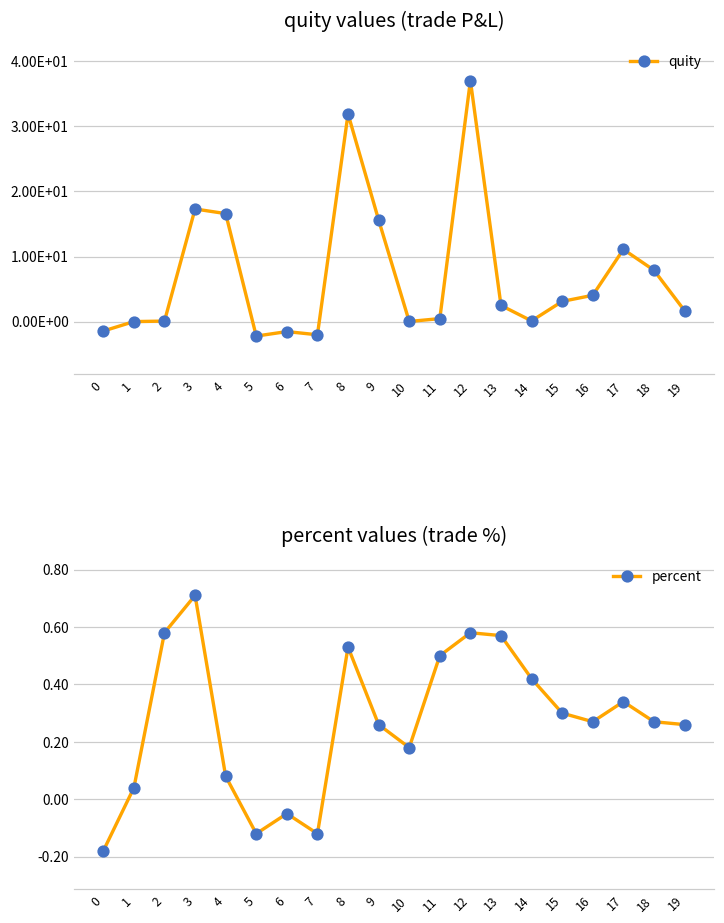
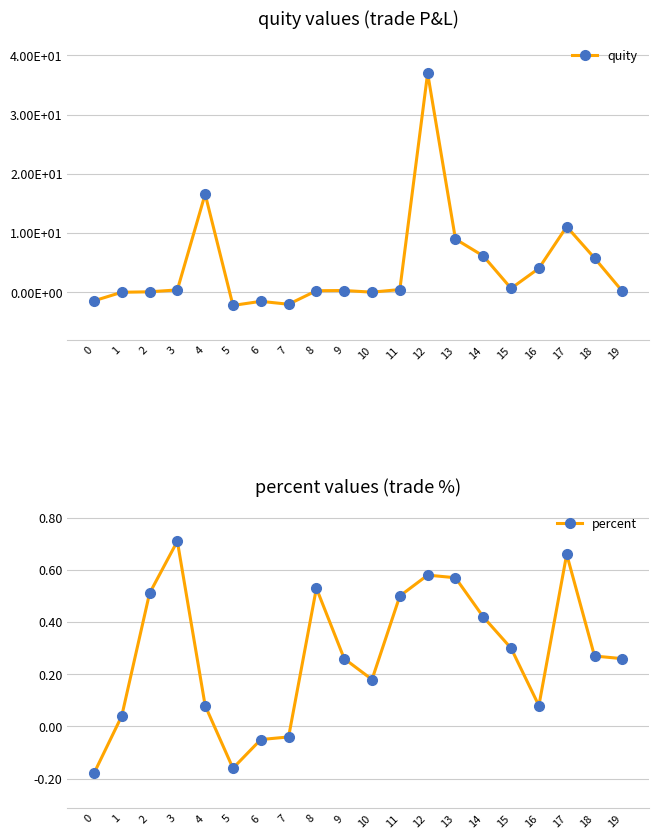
  {
    "quity values (trade P&L)": {
      "0": -1,
      "1": 0,
      "2": 0,
-     "3": 17,
+     "3": 0,
      "4": 17,
      "5": -2,
      "6": -2,
      "7": -2,
-     "8": 32,
-     "9": 16,
+     "8": 0,
+     "9": 0,
      "10": 0,
      "11": 0,
      "12": 37,
-     "13": 3,
-     "14": 0,
-     "15": 3,
+     "13": 9,
+     "14": 6,
+     "15": 1,
      "16": 4,
      "17": 11,
-     "18": 8,
-     "19": 2
+     "18": 6,
+     "19": 0
    },
    "percent values (trade %)": {
      "0": -0.18,
      "1": 0.04,
-     "2": 0.58,
+     "2": 0.51,
      "3": 0.71,
      "4": 0.08,
-     "5": -0.12,
+     "5": -0.16,
      "6": -0.05,
-     "7": -0.12,
+     "7": -0.04,
      "8": 0.53,
      "9": 0.26,
      "10": 0.18,
      "11": 0.50,
      "12": 0.58,
      "13": 0.57,
      "14": 0.42,
      "15": 0.30,
-     "16": 0.27,
-     "17": 0.34,
+     "16": 0.08,
+     "17": 0.66,
      "18": 0.27,
      "19": 0.26
    }
  }
